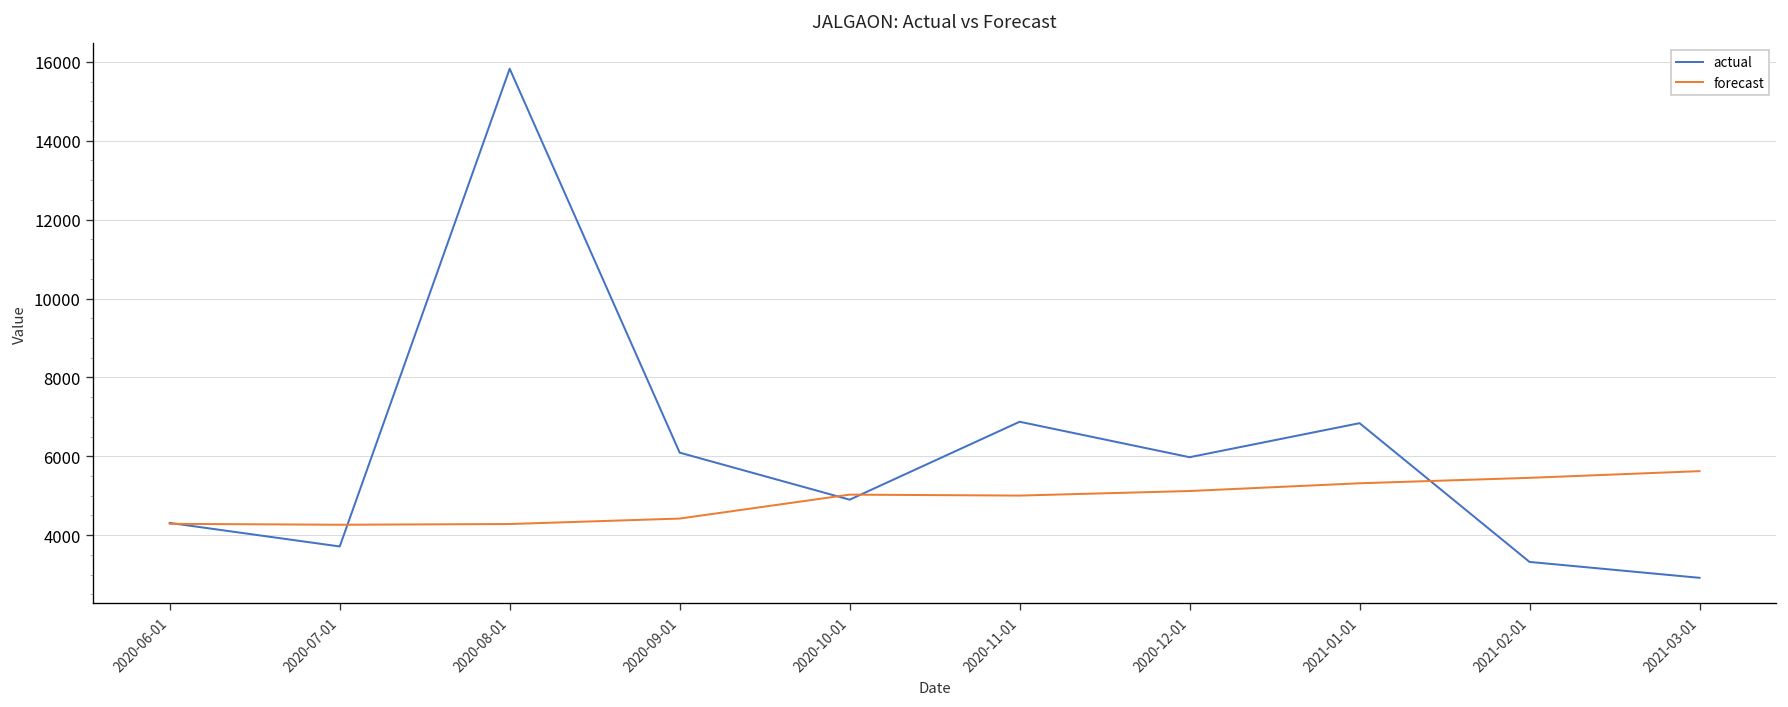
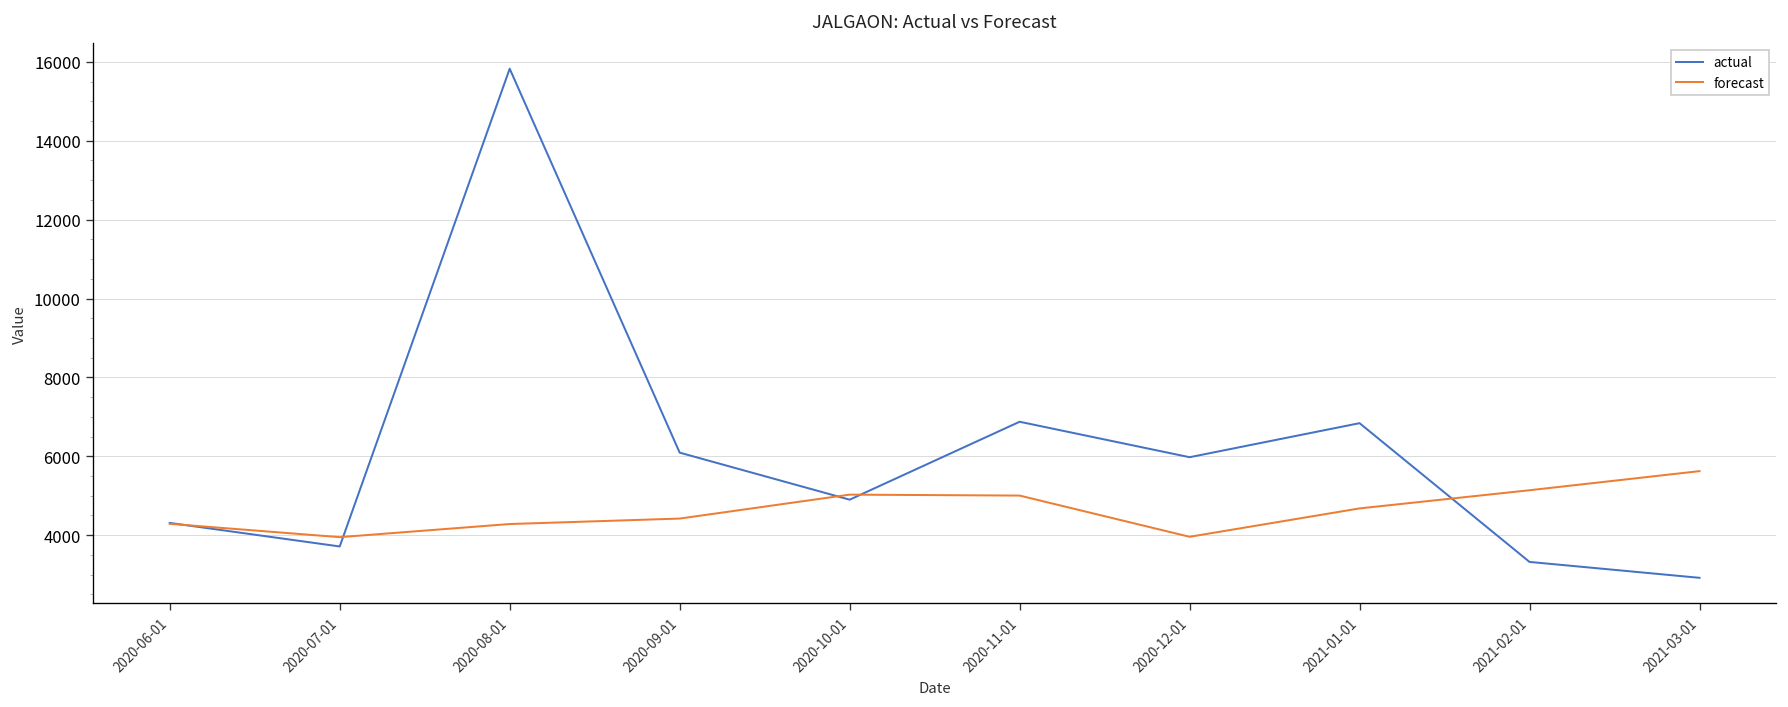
  {
    "actual": {
      "2020-07-01": 3700,
      "2020-08-01": 15800,
      "2020-09-01": 6100,
      "2020-10-01": 4900,
      "2020-11-01": 6900,
      "2020-12-01": 6000,
      "2021-01-01": 6800,
      "2021-02-01": 3300,
      "2021-03-01": 2900
    },
    "forecast": {
-     "2020-07-01": 4300,
+     "2020-07-01": 4000,
      "2020-08-01": 4300,
      "2020-09-01": 4400,
      "2020-10-01": 5000,
      "2020-11-01": 5000,
-     "2020-12-01": 5100,
-     "2021-01-01": 5300,
-     "2021-02-01": 5500,
+     "2020-12-01": 4000,
+     "2021-01-01": 4700,
+     "2021-02-01": 5100,
      "2021-03-01": 5600
    }
  }
